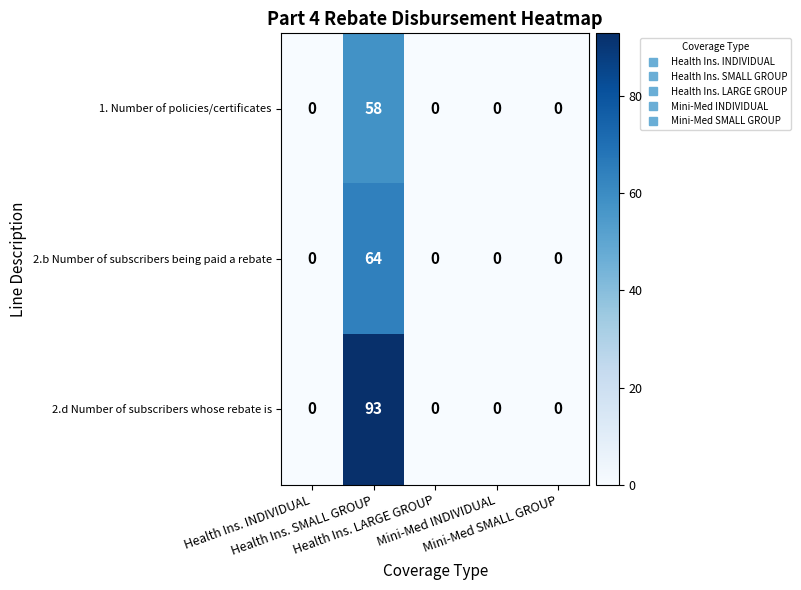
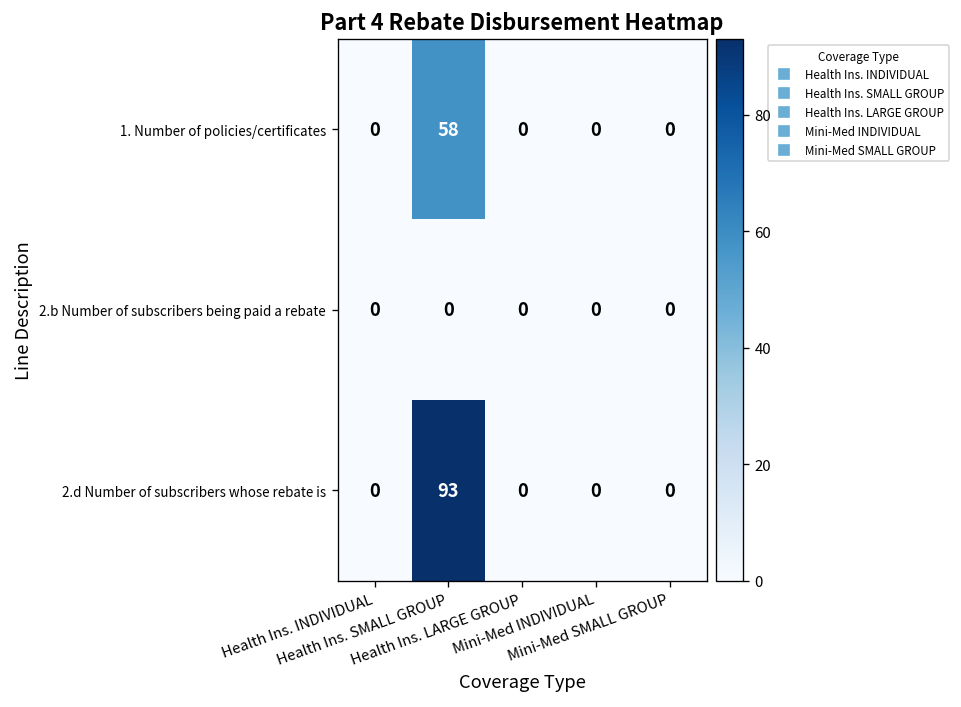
  {
    "1. Number of policies/certificates": {
      "Health Ins. INDIVIDUAL": 0,
      "Health Ins. SMALL GROUP": 58,
      "Health Ins. LARGE GROUP": 0,
      "Mini-Med INDIVIDUAL": 0,
      "Mini-Med SMALL GROUP": 0
    },
    "2.b Number of subscribers being paid a rebate": {
      "Health Ins. INDIVIDUAL": 0,
-     "Health Ins. SMALL GROUP": 64,
+     "Health Ins. SMALL GROUP": 0,
      "Health Ins. LARGE GROUP": 0,
      "Mini-Med INDIVIDUAL": 0,
      "Mini-Med SMALL GROUP": 0
    },
    "2.d Number of subscribers whose rebate is": {
      "Health Ins. INDIVIDUAL": 0,
      "Health Ins. SMALL GROUP": 93,
      "Health Ins. LARGE GROUP": 0,
      "Mini-Med INDIVIDUAL": 0,
      "Mini-Med SMALL GROUP": 0
    }
  }
